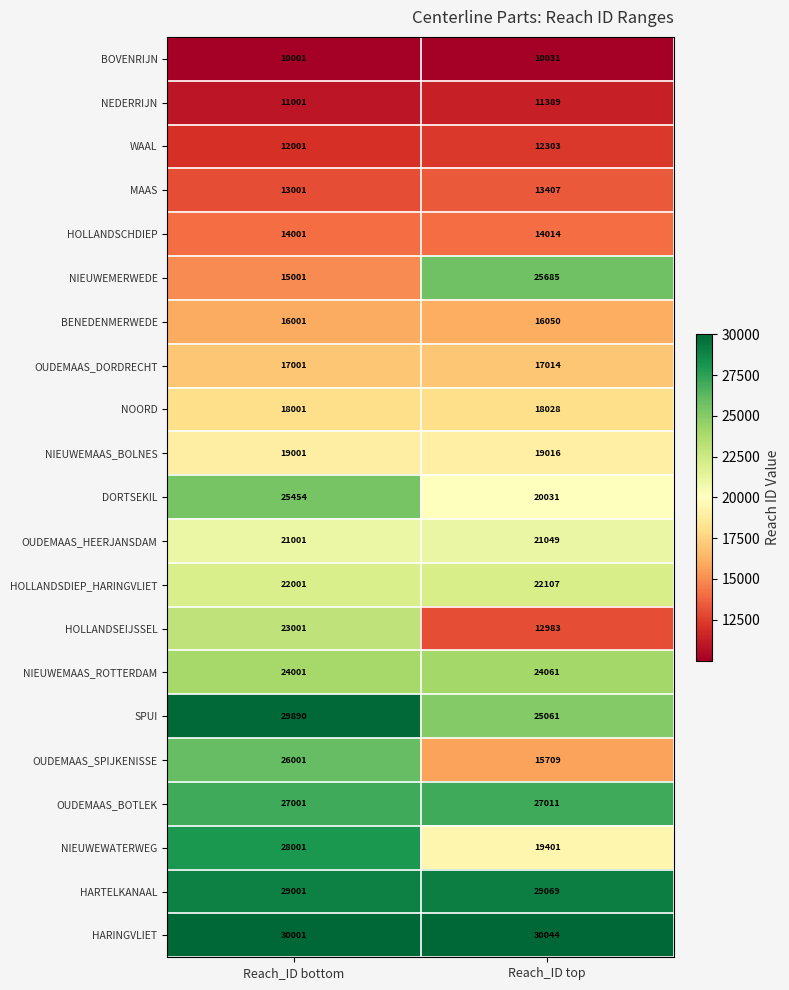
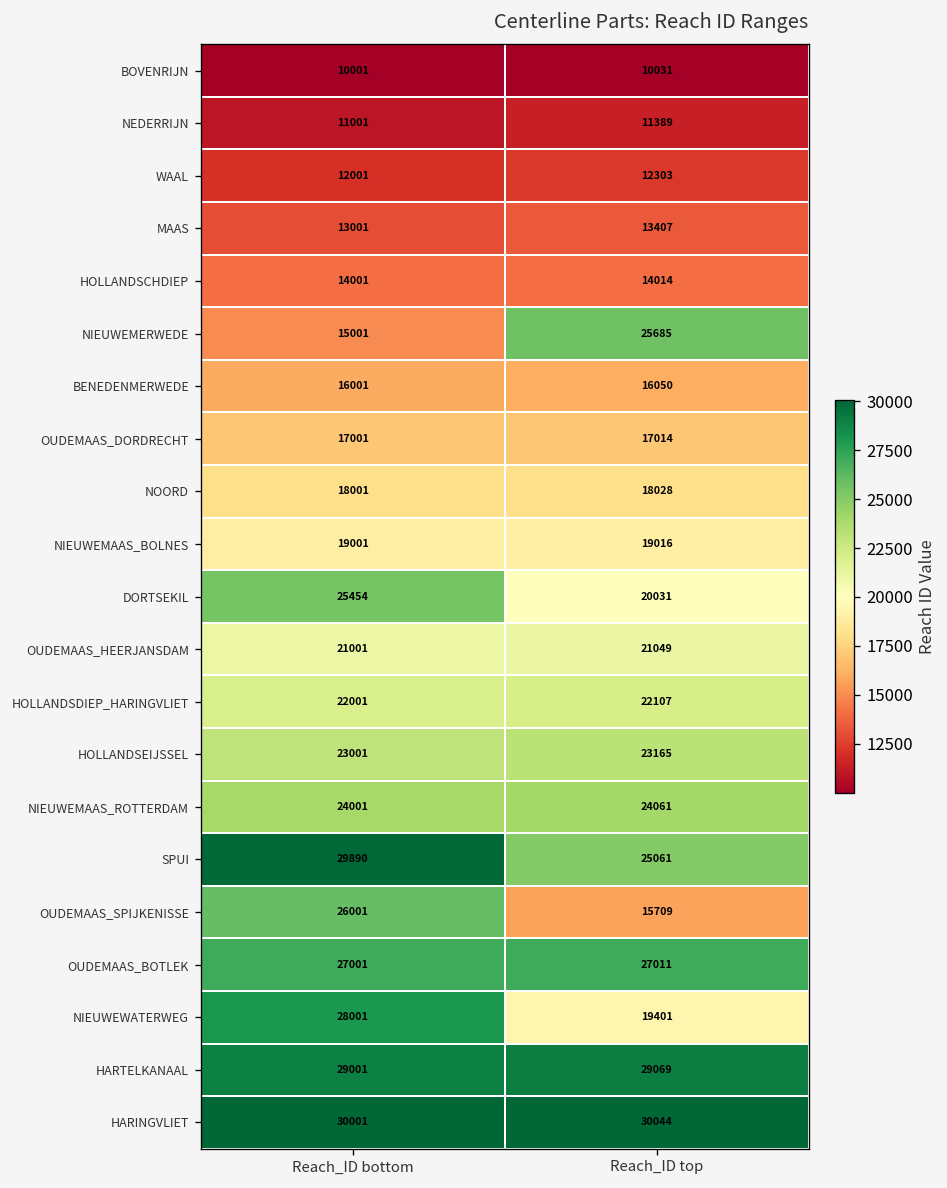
  {
    "BOVENRIJN": {
      "Reach_ID bottom": 10001,
      "Reach_ID top": 10031
    },
    "NEDERRIJN": {
      "Reach_ID bottom": 11001,
      "Reach_ID top": 11389
    },
    "WAAL": {
      "Reach_ID bottom": 12001,
      "Reach_ID top": 12303
    },
    "MAAS": {
      "Reach_ID bottom": 13001,
      "Reach_ID top": 13407
    },
    "HOLLANDSCHDIEP": {
      "Reach_ID bottom": 14001,
      "Reach_ID top": 14014
    },
    "NIEUWEMERWEDE": {
      "Reach_ID bottom": 15001,
      "Reach_ID top": 25685
    },
    "BENEDENMERWEDE": {
      "Reach_ID bottom": 16001,
      "Reach_ID top": 16050
    },
    "OUDEMAAS_DORDRECHT": {
      "Reach_ID bottom": 17001,
      "Reach_ID top": 17014
    },
    "NOORD": {
      "Reach_ID bottom": 18001,
      "Reach_ID top": 18028
    },
    "NIEUWEMAAS_BOLNES": {
      "Reach_ID bottom": 19001,
      "Reach_ID top": 19016
    },
    "DORTSEKIL": {
      "Reach_ID bottom": 25454,
      "Reach_ID top": 20031
    },
    "OUDEMAAS_HEERJANSDAM": {
      "Reach_ID bottom": 21001,
      "Reach_ID top": 21049
    },
    "HOLLANDSDIEP_HARINGVLIET": {
      "Reach_ID bottom": 22001,
      "Reach_ID top": 22107
    },
    "HOLLANDSEIJSSEL": {
      "Reach_ID bottom": 23001,
-     "Reach_ID top": 12983
+     "Reach_ID top": 23165
    },
    "NIEUWEMAAS_ROTTERDAM": {
      "Reach_ID bottom": 24001,
      "Reach_ID top": 24061
    },
    "SPUI": {
      "Reach_ID bottom": 29890,
      "Reach_ID top": 25061
    },
    "OUDEMAAS_SPIJKENISSE": {
      "Reach_ID bottom": 26001,
      "Reach_ID top": 15709
    },
    "OUDEMAAS_BOTLEK": {
      "Reach_ID bottom": 27001,
      "Reach_ID top": 27011
    },
    "NIEUWEWATERWEG": {
      "Reach_ID bottom": 28001,
      "Reach_ID top": 19401
    },
    "HARTELKANAAL": {
      "Reach_ID bottom": 29001,
      "Reach_ID top": 29069
    },
    "HARINGVLIET": {
      "Reach_ID bottom": 30001,
      "Reach_ID top": 30044
    }
  }
